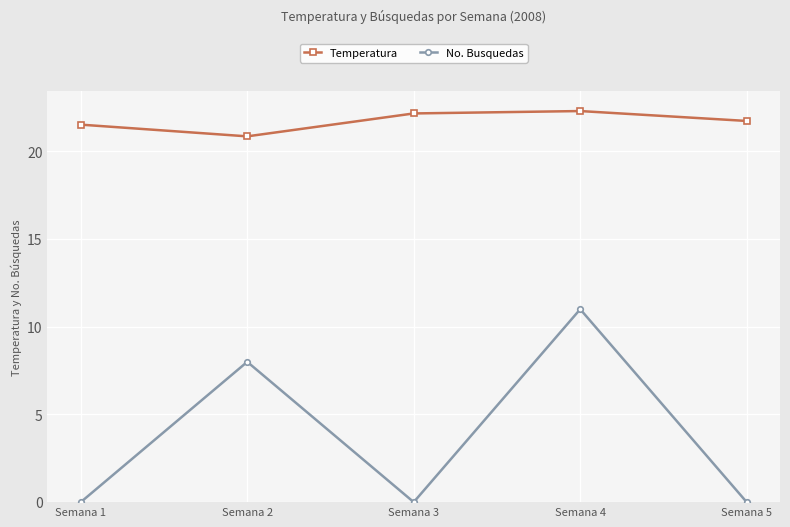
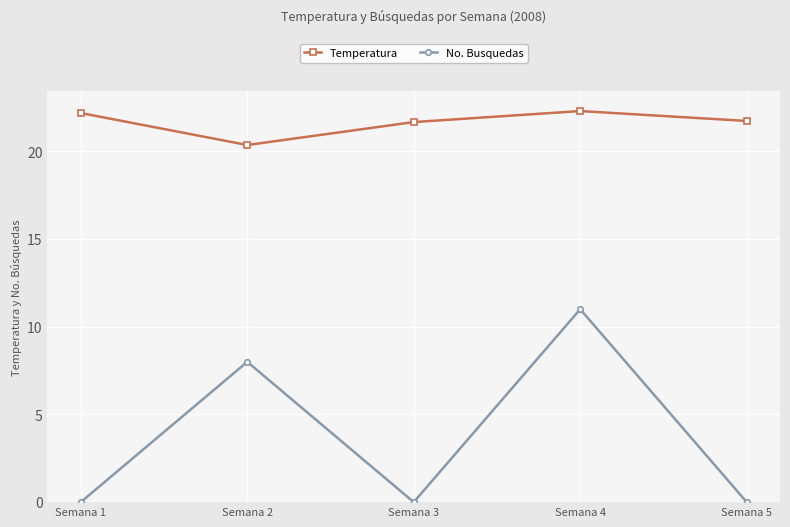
  {
    "Temperatura": {
-     "Semana 1": 21.5,
-     "Semana 2": 20.9,
-     "Semana 3": 22.2,
+     "Semana 1": 22.2,
+     "Semana 2": 20.4,
+     "Semana 3": 21.7,
      "Semana 4": 22.3,
      "Semana 5": 21.7
    },
    "No. Busquedas": {
      "Semana 1": 0.0,
      "Semana 2": 8.0,
      "Semana 3": 0.0,
      "Semana 4": 11.0,
      "Semana 5": 0.0
    }
  }
